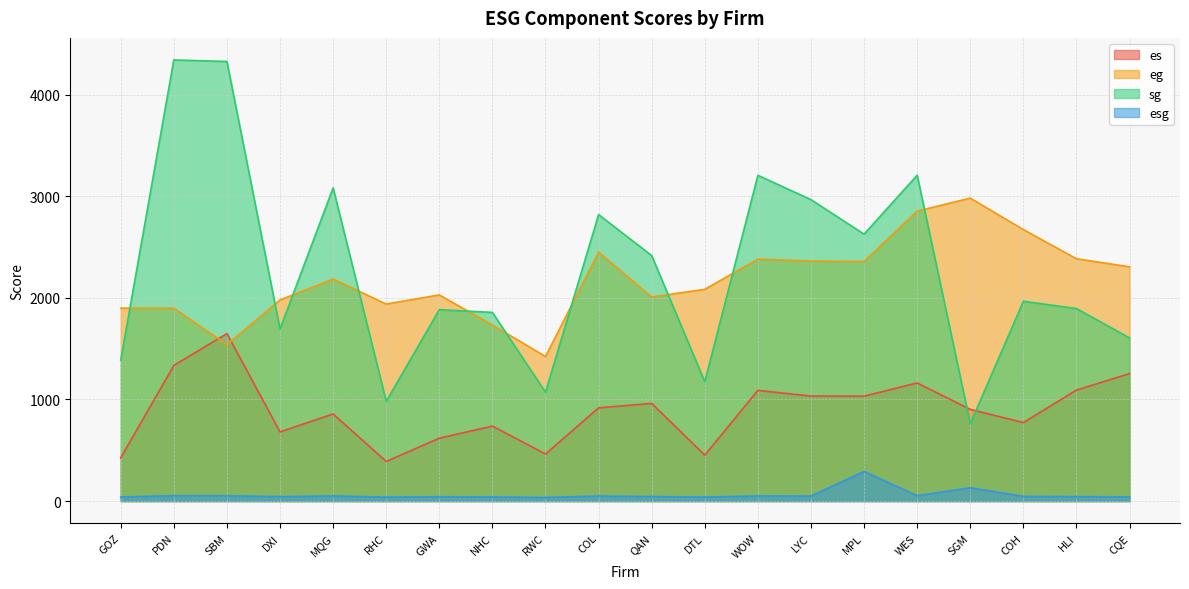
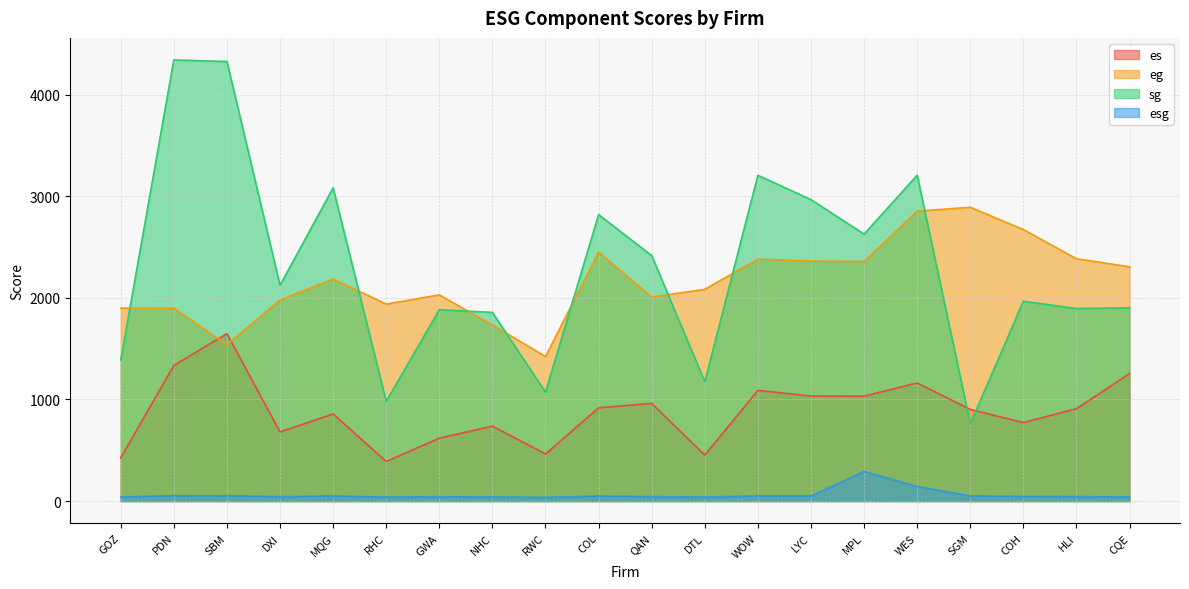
  {
    "es": {
      "GOZ": 430,
      "PDN": 1340,
      "SBM": 1650,
      "DXI": 680,
      "MQG": 860,
      "RHC": 390,
      "GWA": 620,
      "NHC": 740,
      "RWC": 460,
      "COL": 920,
      "QAN": 960,
      "DTL": 450,
      "WOW": 1090,
      "LYC": 1030,
      "MPL": 1030,
      "WES": 1160,
      "SGM": 900,
      "COH": 770,
-     "HLI": 1090,
+     "HLI": 910,
      "CQE": 1260
    },
    "eg": {
      "GOZ": 1900,
      "PDN": 1900,
      "SBM": 1540,
      "DXI": 1980,
      "MQG": 2190,
      "RHC": 1940,
      "GWA": 2030,
      "NHC": 1730,
      "RWC": 1420,
      "COL": 2450,
      "QAN": 2010,
      "DTL": 2090,
      "WOW": 2380,
      "LYC": 2360,
      "MPL": 2360,
      "WES": 2850,
-     "SGM": 2980,
+     "SGM": 2890,
      "COH": 2670,
      "HLI": 2390,
      "CQE": 2310
    },
    "sg": {
      "GOZ": 1390,
      "PDN": 4340,
      "SBM": 4330,
-     "DXI": 1690,
+     "DXI": 2120,
      "MQG": 3080,
      "RHC": 980,
      "GWA": 1880,
      "NHC": 1860,
      "RWC": 1070,
      "COL": 2820,
      "QAN": 2420,
      "DTL": 1170,
      "WOW": 3210,
      "LYC": 2970,
      "MPL": 2630,
      "WES": 3210,
      "SGM": 760,
      "COH": 1970,
      "HLI": 1900,
-     "CQE": 1610
+     "CQE": 1900
    },
    "esg": {
      "GOZ": 40,
      "PDN": 50,
      "SBM": 50,
      "DXI": 40,
      "MQG": 50,
      "RHC": 40,
      "GWA": 40,
      "NHC": 40,
      "RWC": 40,
      "COL": 50,
      "QAN": 40,
      "DTL": 40,
      "WOW": 50,
      "LYC": 50,
      "MPL": 290,
-     "WES": 50,
-     "SGM": 130,
+     "WES": 140,
+     "SGM": 50,
      "COH": 50,
      "HLI": 40,
      "CQE": 40
    }
  }
